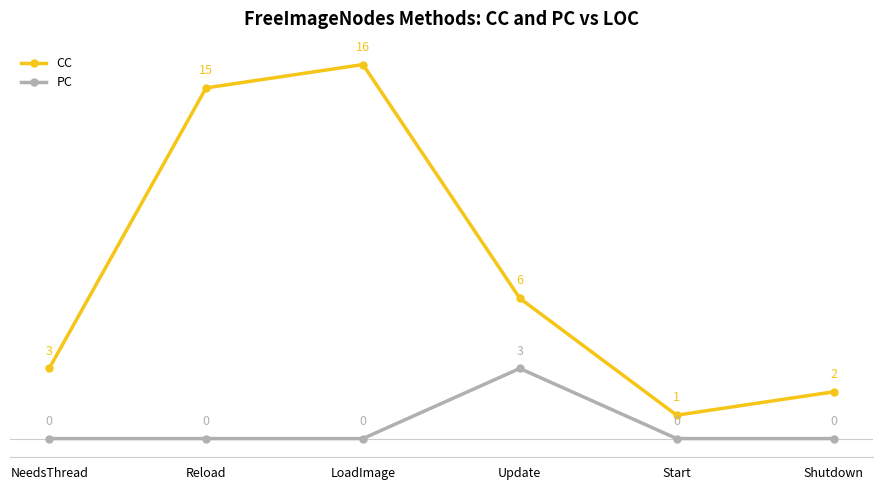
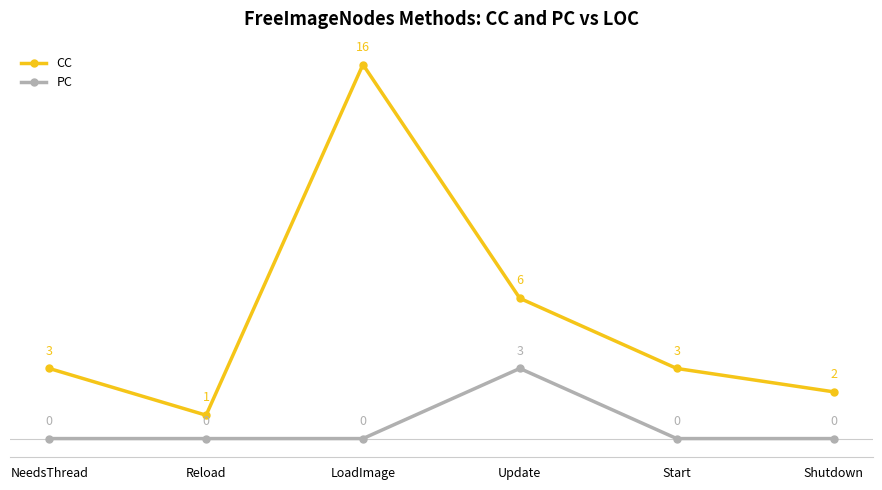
  {
    "CC": {
      "NeedsThread": 3,
-     "Reload": 15,
+     "Reload": 1,
      "LoadImage": 16,
      "Update": 6,
-     "Start": 1,
+     "Start": 3,
      "Shutdown": 2
    },
    "PC": {
      "NeedsThread": 0,
      "Reload": 0,
      "LoadImage": 0,
      "Update": 3,
      "Shutdown": 0
    }
  }
